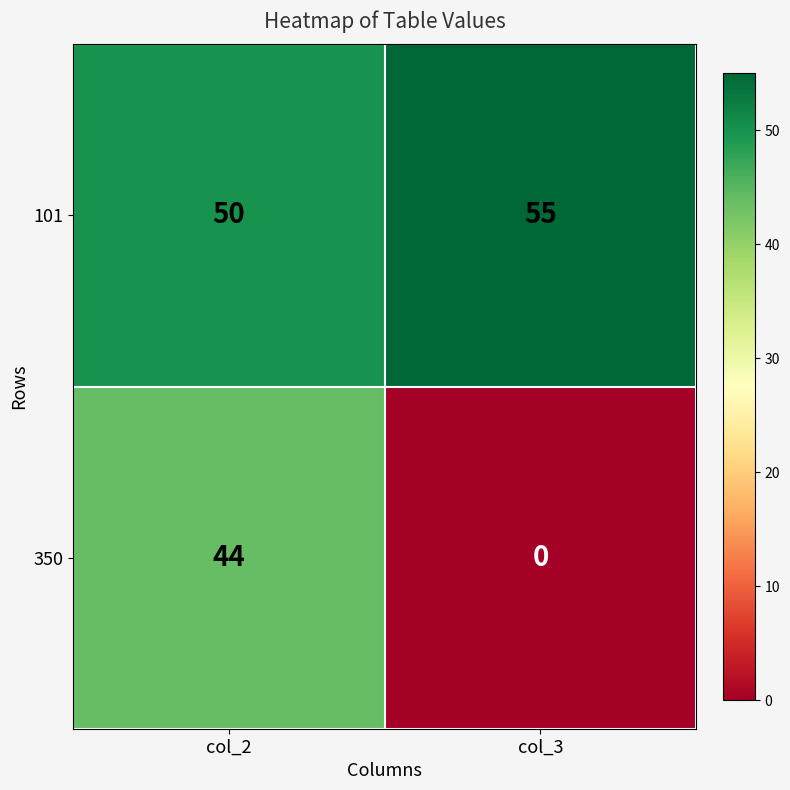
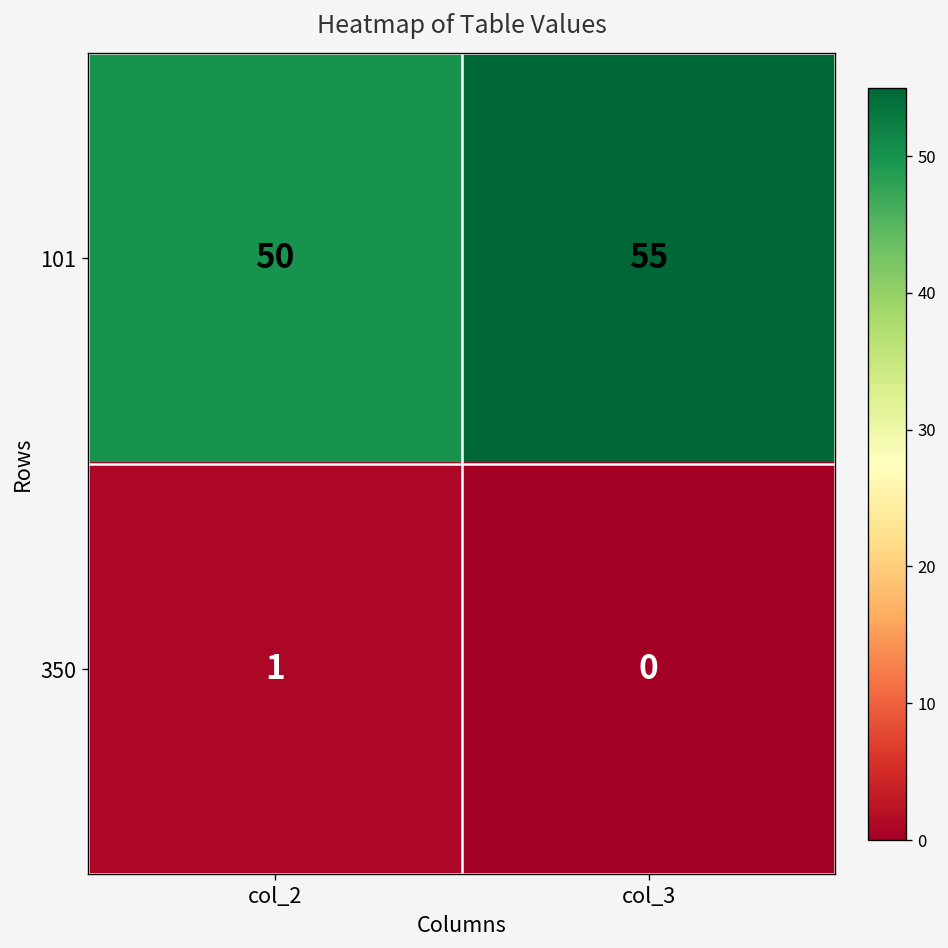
  {
    "101": {
      "col_2": 50,
      "col_3": 55
    },
    "350": {
-     "col_2": 44,
+     "col_2": 1,
      "col_3": 0
    }
  }
